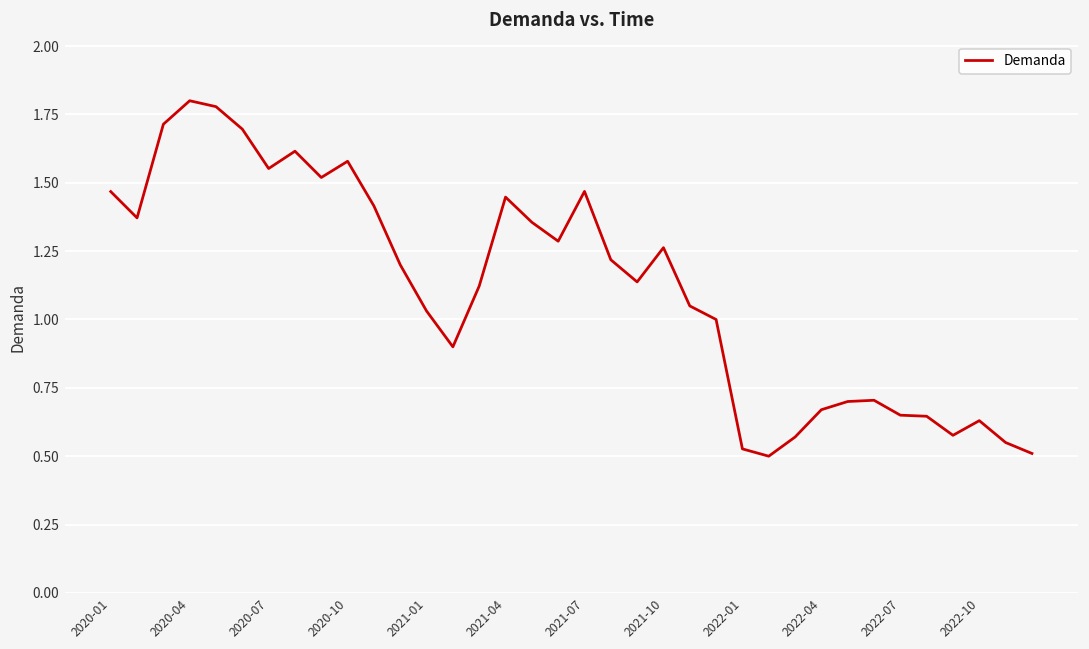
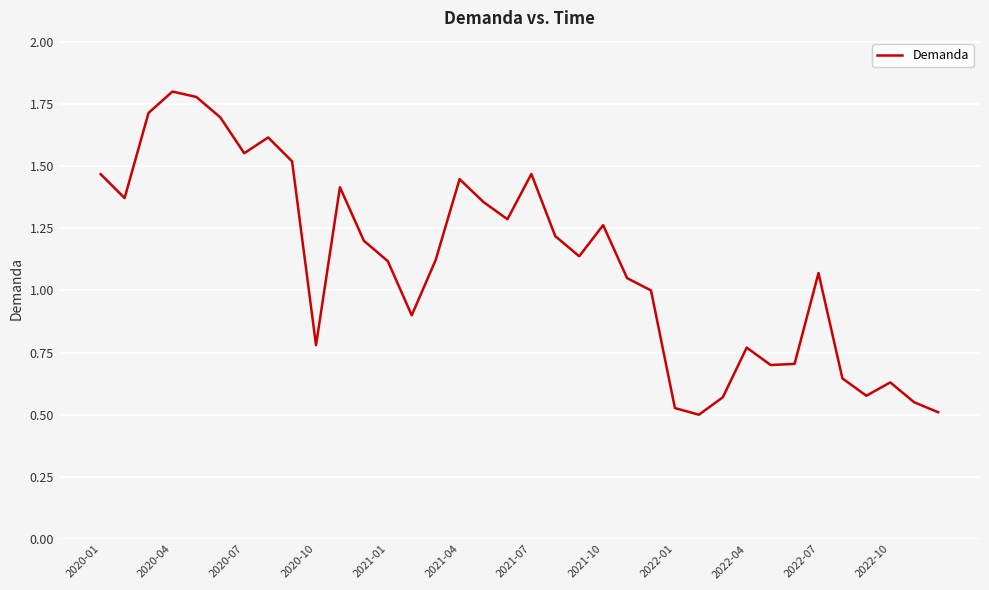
  {
    "2020-01": 1.47,
    "2020-04": 1.80,
    "2020-07": 1.55,
-   "2020-10": 1.58,
-   "2021-01": 1.03,
+   "2020-10": 0.78,
+   "2021-01": 1.12,
    "2021-04": 1.45,
    "2021-07": 1.47,
    "2021-10": 1.26,
    "2022-01": 0.53,
-   "2022-04": 0.67,
-   "2022-07": 0.65,
+   "2022-04": 0.77,
+   "2022-07": 1.07,
    "2022-10": 0.63
  }
